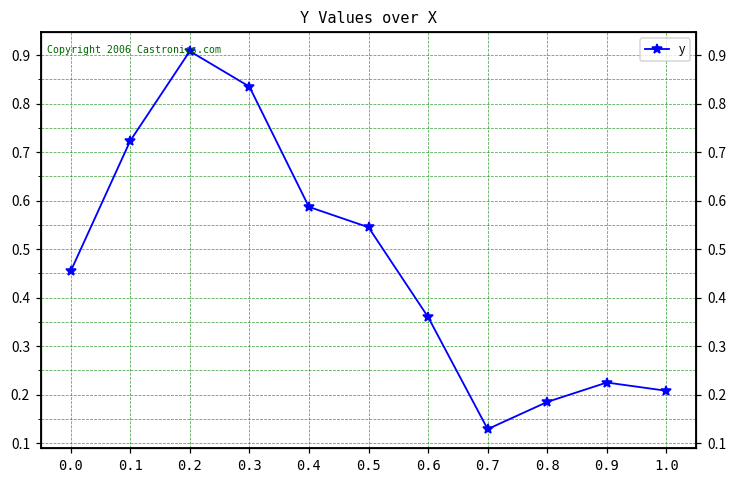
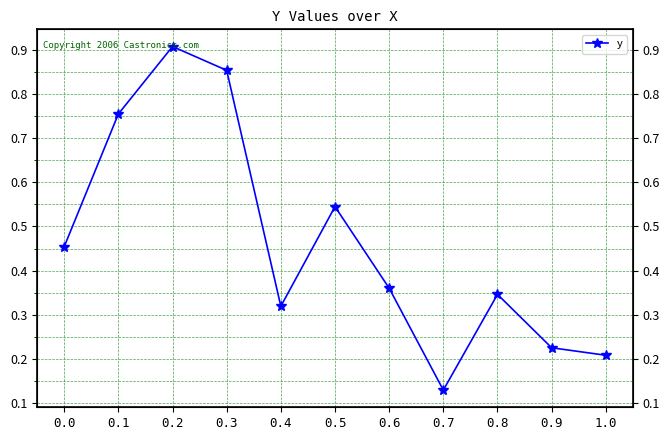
  {
    "0.0": 0.45,
-   "0.1": 0.72,
-   "0.3": 0.84,
-   "0.4": 0.59,
+   "0.1": 0.76,
+   "0.3": 0.85,
+   "0.4": 0.32,
    "0.5": 0.55,
    "0.6": 0.36,
    "0.7": 0.13,
-   "0.8": 0.19,
+   "0.8": 0.35,
    "0.9": 0.23,
    "1.0": 0.21
  }
